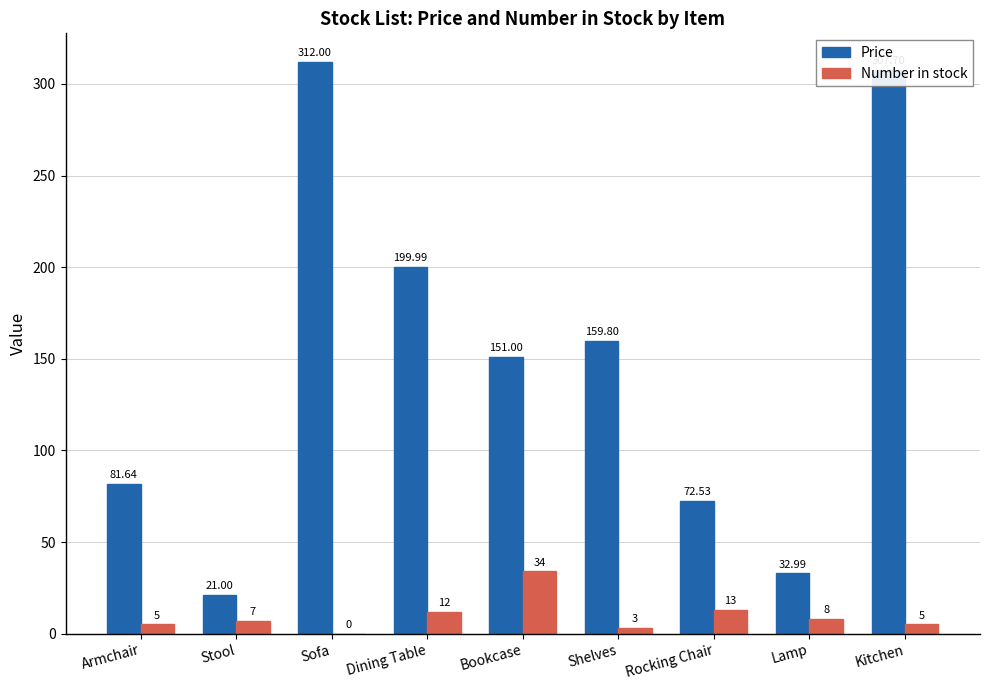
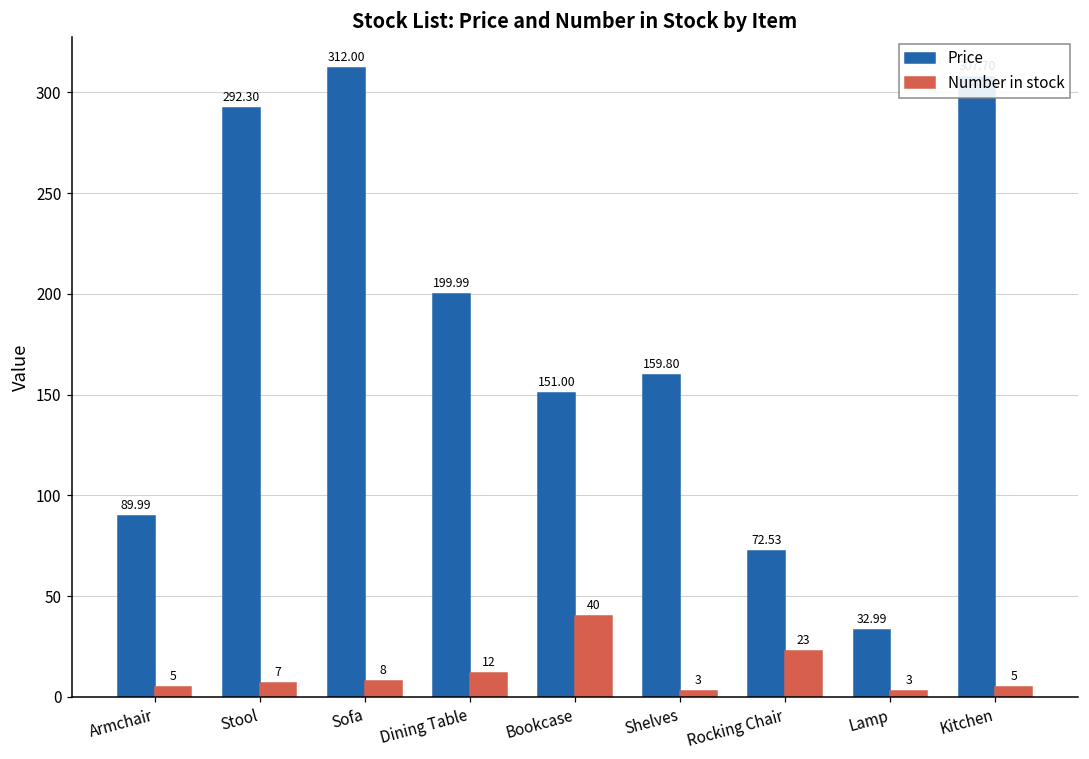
  {
    "Price": {
-     "Armchair": 81.64,
-     "Stool": 21.00,
+     "Armchair": 89.99,
+     "Stool": 292.30,
      "Sofa": 312.00,
      "Dining Table": 199.99,
      "Bookcase": 151.00,
      "Shelves": 159.80,
      "Rocking Chair": 72.53,
      "Lamp": 32.99
    },
    "Number in stock": {
      "Armchair": 5,
      "Stool": 7,
-     "Sofa": 0,
+     "Sofa": 8,
      "Dining Table": 12,
-     "Bookcase": 34,
+     "Bookcase": 40,
      "Shelves": 3,
-     "Rocking Chair": 13,
-     "Lamp": 8,
+     "Rocking Chair": 23,
+     "Lamp": 3,
      "Kitchen": 5
    }
  }
